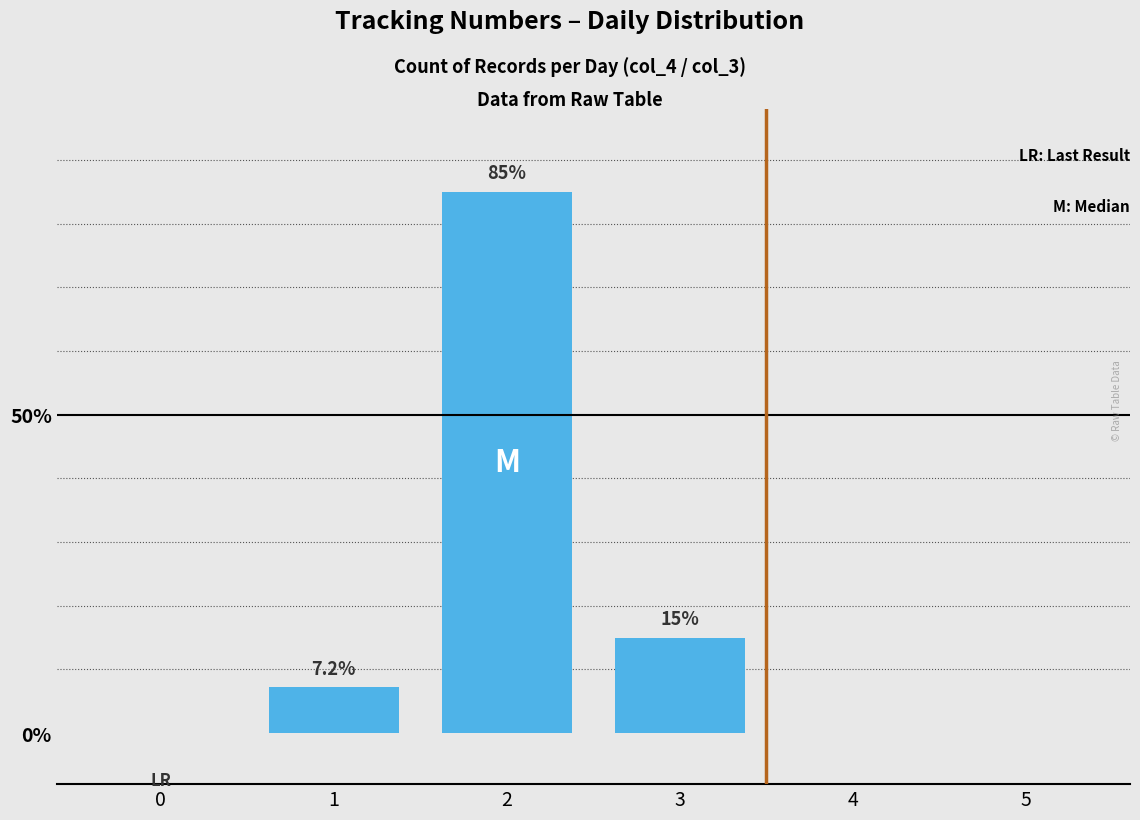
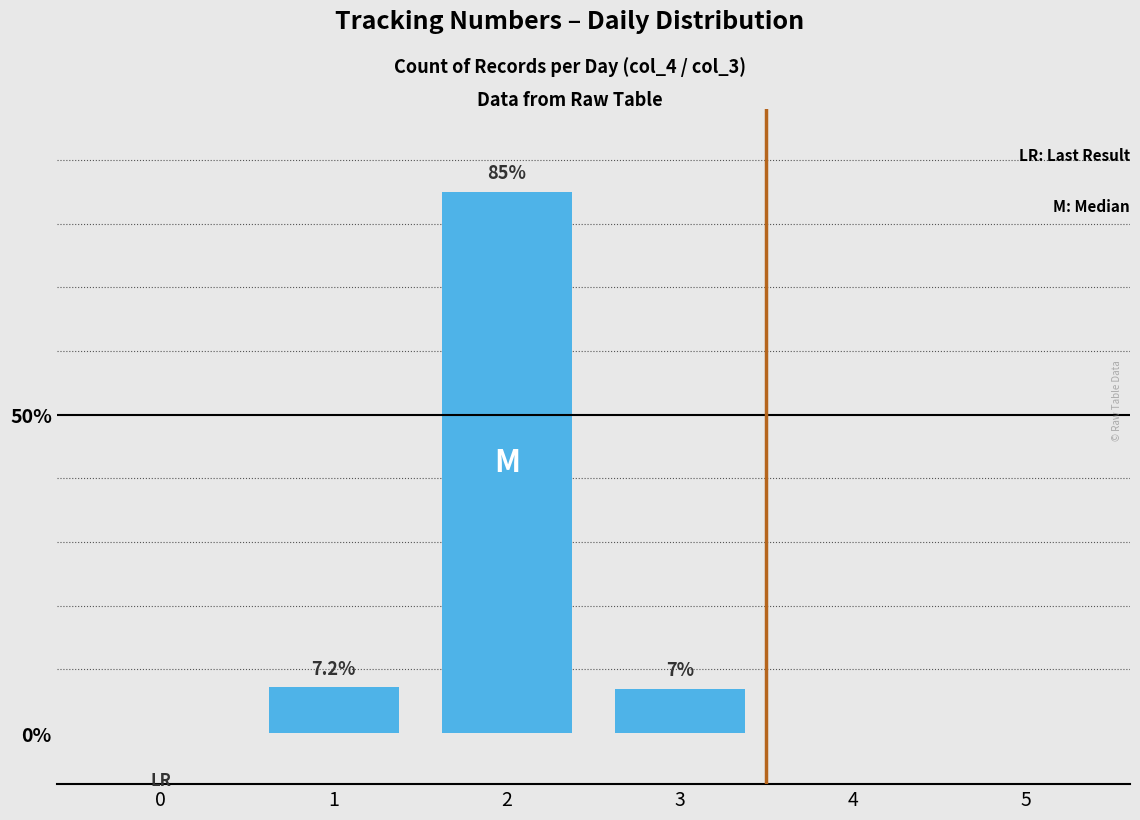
  {
    "1": "7.2%",
    "2": "85%",
-   "3": "15%"
+   "3": "7%"
  }
